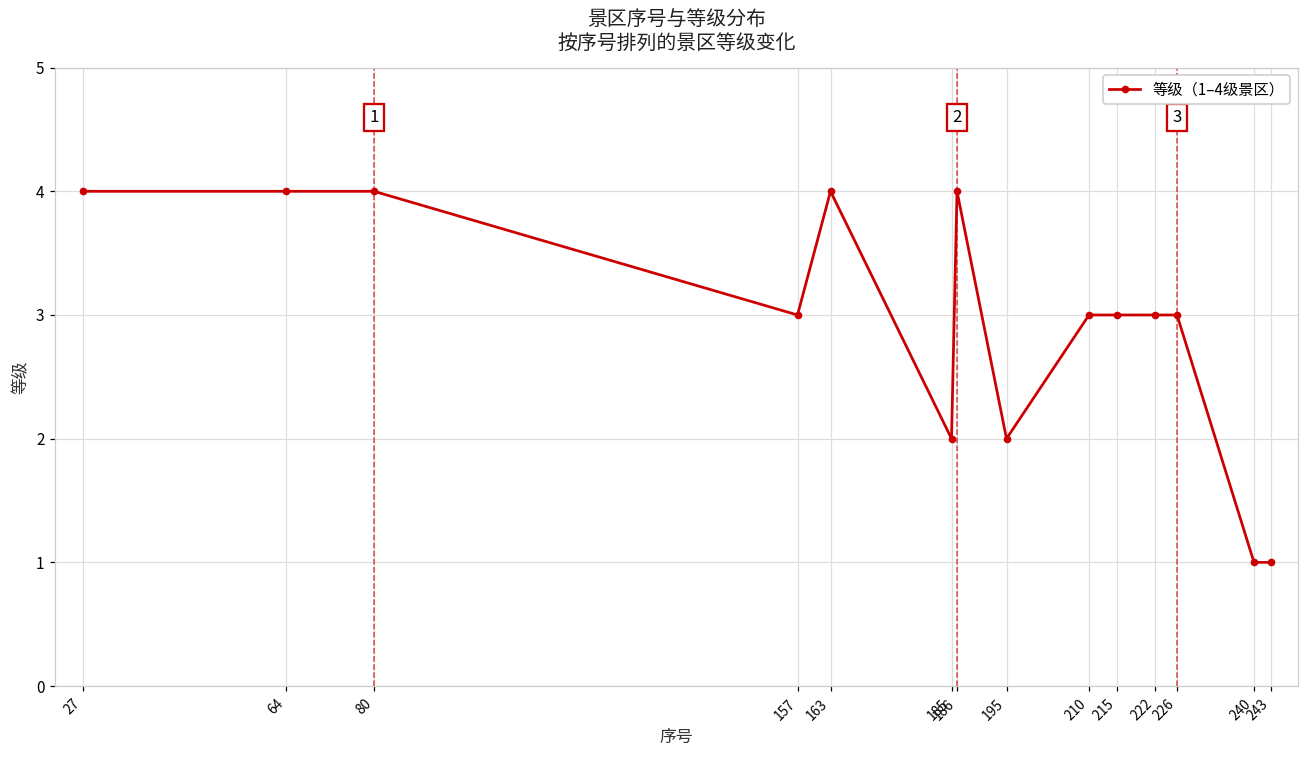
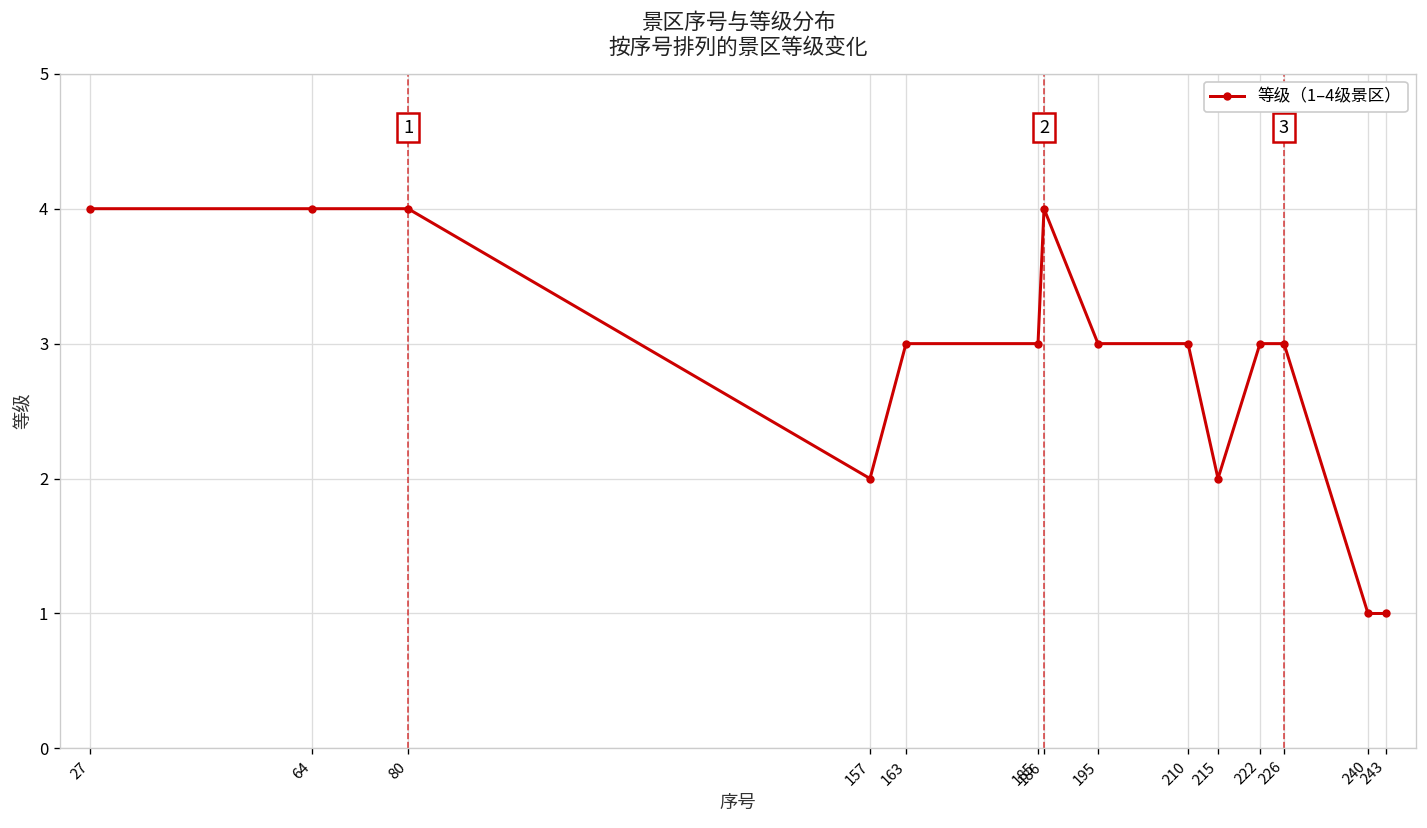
  {
    "27": 4,
    "64": 4,
    "80": 4,
-   "157": 3,
-   "163": 4,
-   "185": 2,
+   "157": 2,
+   "163": 3,
+   "185": 3,
    "186": 4,
-   "195": 2,
+   "195": 3,
    "210": 3,
-   "215": 3,
+   "215": 2,
    "222": 3,
    "226": 3,
    "240": 1,
    "243": 1
  }
